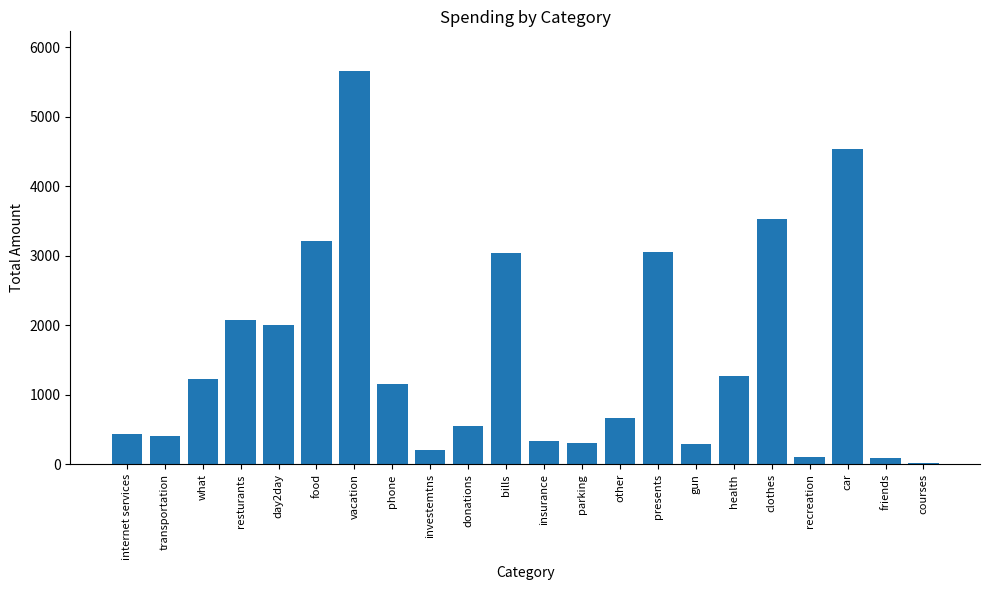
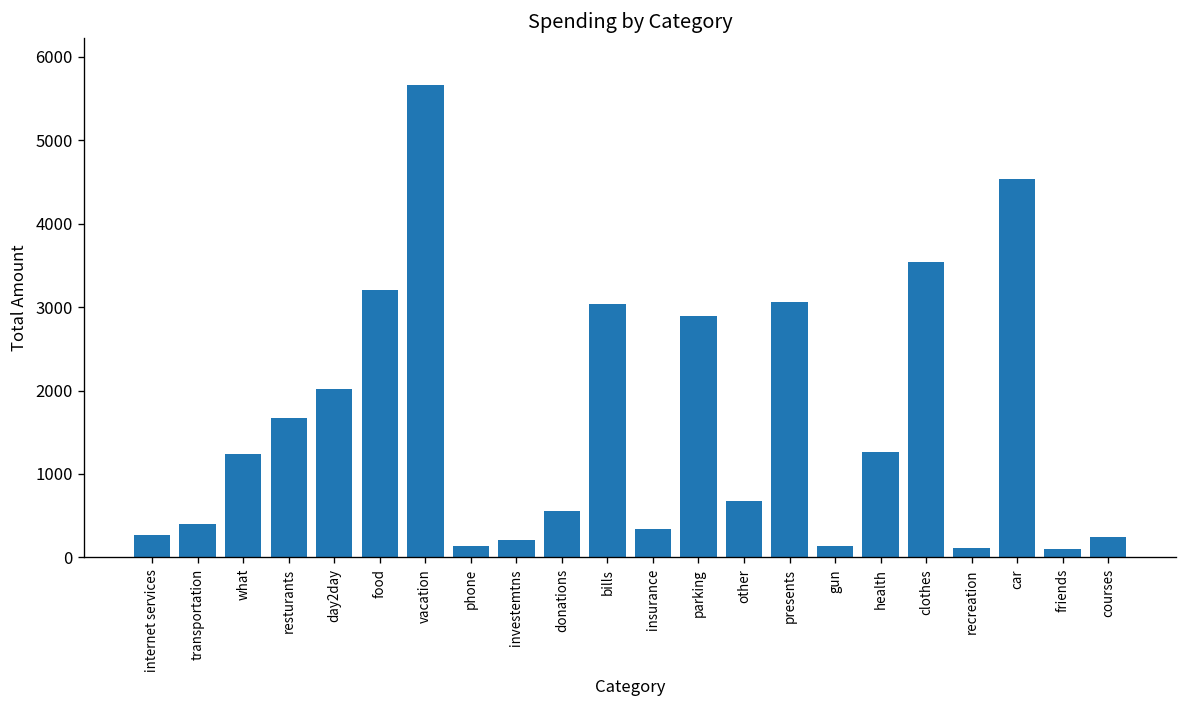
  {
-   "internet services": 400,
+   "internet services": 300,
    "transportation": 400,
    "what": 1200,
-   "resturants": 2100,
+   "resturants": 1700,
    "day2day": 2000,
    "food": 3200,
    "vacation": 5700,
-   "phone": 1200,
+   "phone": 100,
    "investemtns": 200,
    "donations": 600,
    "bills": 3000,
    "insurance": 300,
-   "parking": 300,
+   "parking": 2900,
    "other": 700,
    "presents": 3100,
-   "gun": 300,
+   "gun": 100,
    "health": 1300,
    "clothes": 3500,
    "recreation": 100,
    "car": 4500,
    "friends": 100,
-   "courses": 0
+   "courses": 200
  }
